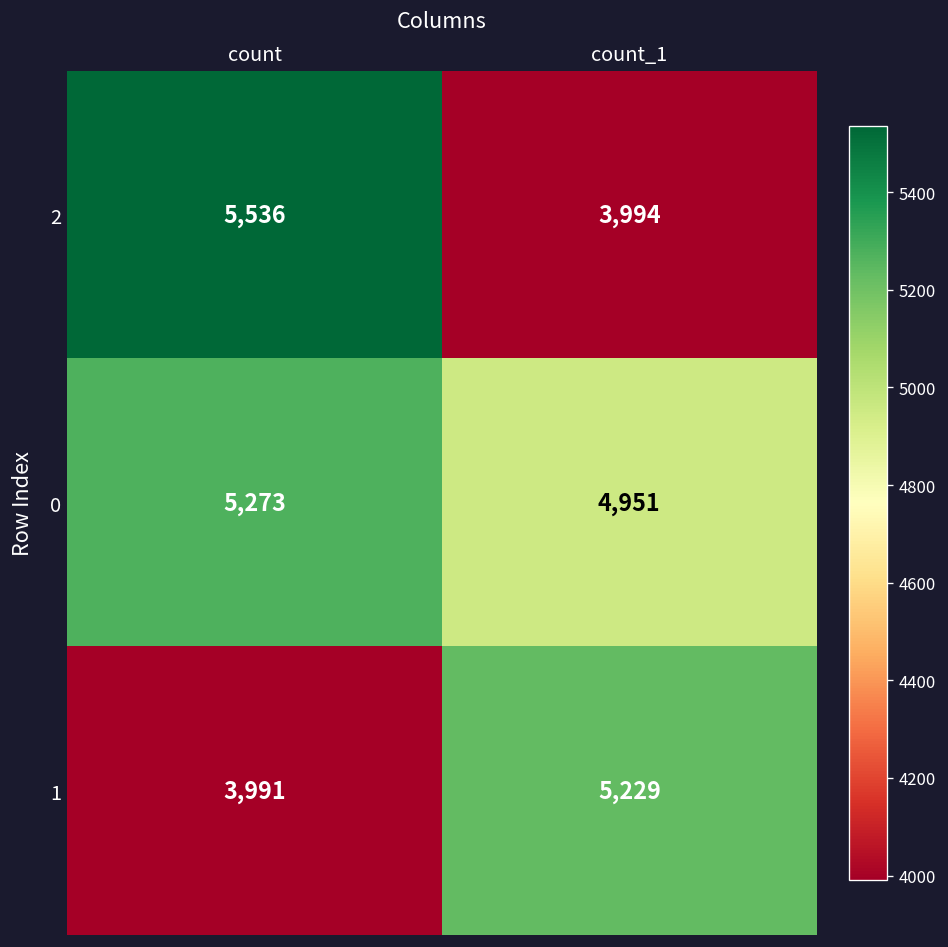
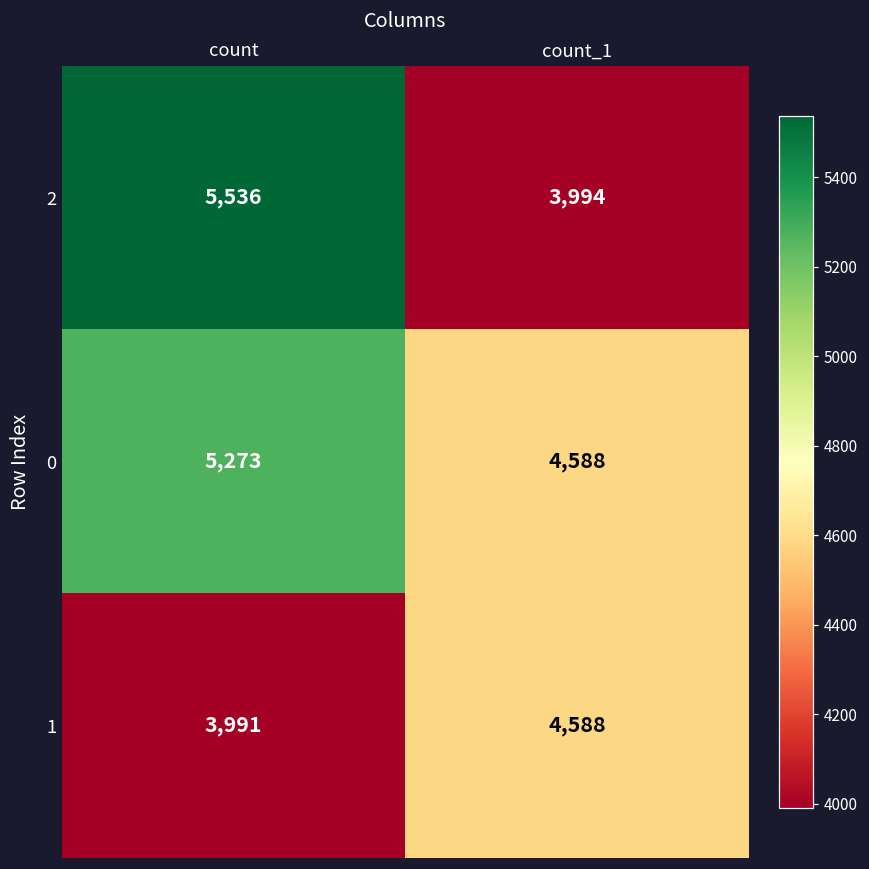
  {
    "2": {
      "count": "5,536",
      "count_1": "3,994"
    },
    "0": {
      "count": "5,273",
-     "count_1": "4,951"
+     "count_1": "4,588"
    },
    "1": {
      "count": "3,991",
-     "count_1": "5,229"
+     "count_1": "4,588"
    }
  }
